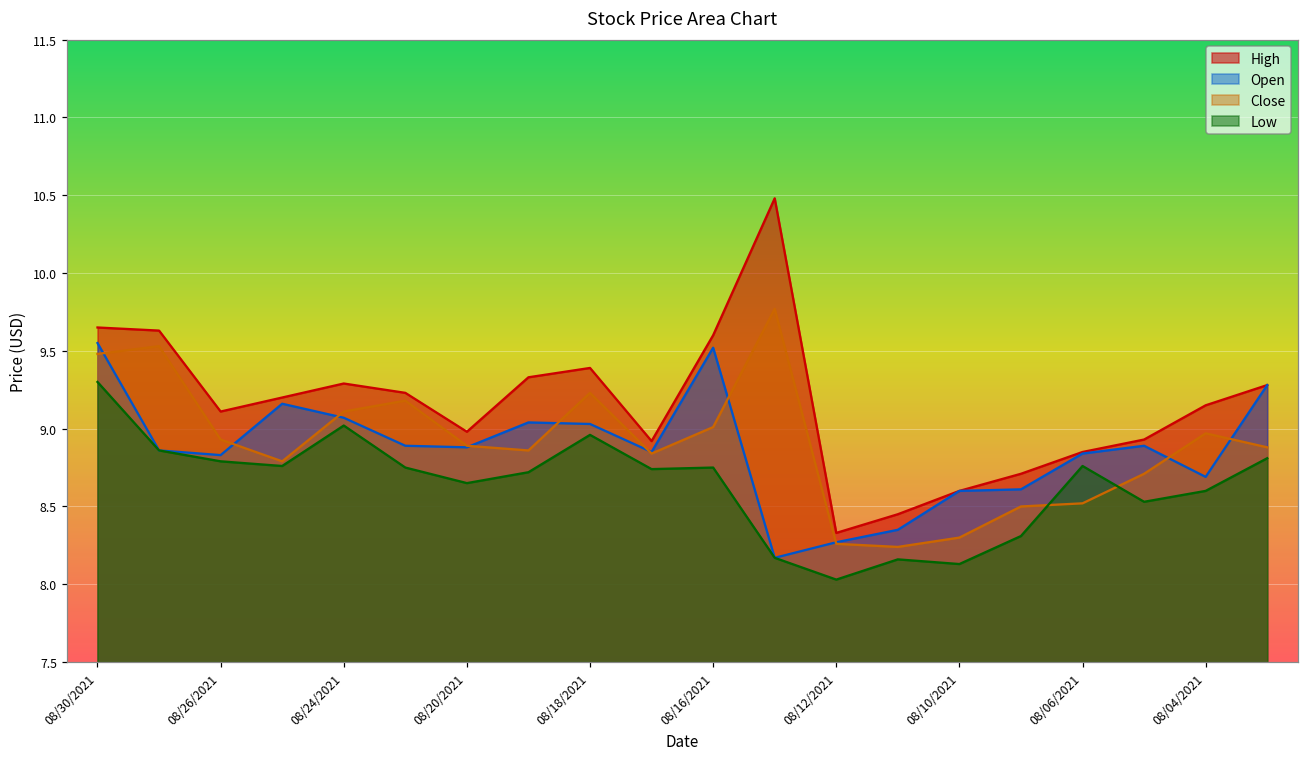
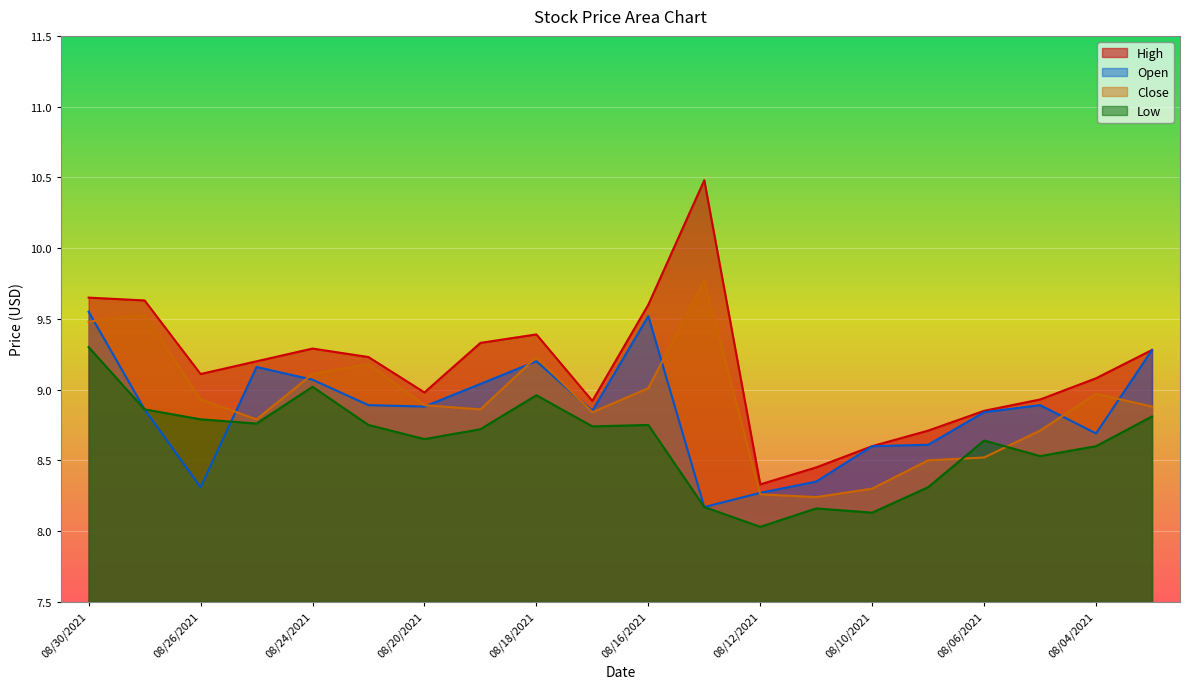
  {
    "High": {
      "08/30/2021": 9.65,
      "08/26/2021": 9.11,
      "08/24/2021": 9.29,
      "08/20/2021": 8.98,
      "08/18/2021": 9.39,
      "08/16/2021": 9.60,
      "08/12/2021": 8.33,
-     "08/04/2021": 9.15
+     "08/04/2021": 9.08
    },
    "Open": {
      "08/30/2021": 9.55,
-     "08/26/2021": 8.83,
+     "08/26/2021": 8.31,
      "08/24/2021": 9.07,
-     "08/18/2021": 9.03,
+     "08/18/2021": 9.20,
      "08/16/2021": 9.52,
      "08/04/2021": 8.69
    },
    "Close": {
      "08/30/2021": 9.48,
      "08/26/2021": 8.93,
      "08/24/2021": 9.11,
      "08/18/2021": 9.23,
      "08/16/2021": 9.01,
      "08/10/2021": 8.30,
      "08/06/2021": 8.52,
      "08/04/2021": 8.97
    },
    "Low": {
      "08/30/2021": 9.30,
      "08/26/2021": 8.79,
      "08/24/2021": 9.02,
      "08/20/2021": 8.65,
      "08/18/2021": 8.96,
      "08/16/2021": 8.75,
      "08/12/2021": 8.03,
      "08/10/2021": 8.13,
-     "08/06/2021": 8.76,
+     "08/06/2021": 8.64,
      "08/04/2021": 8.60
    }
  }
